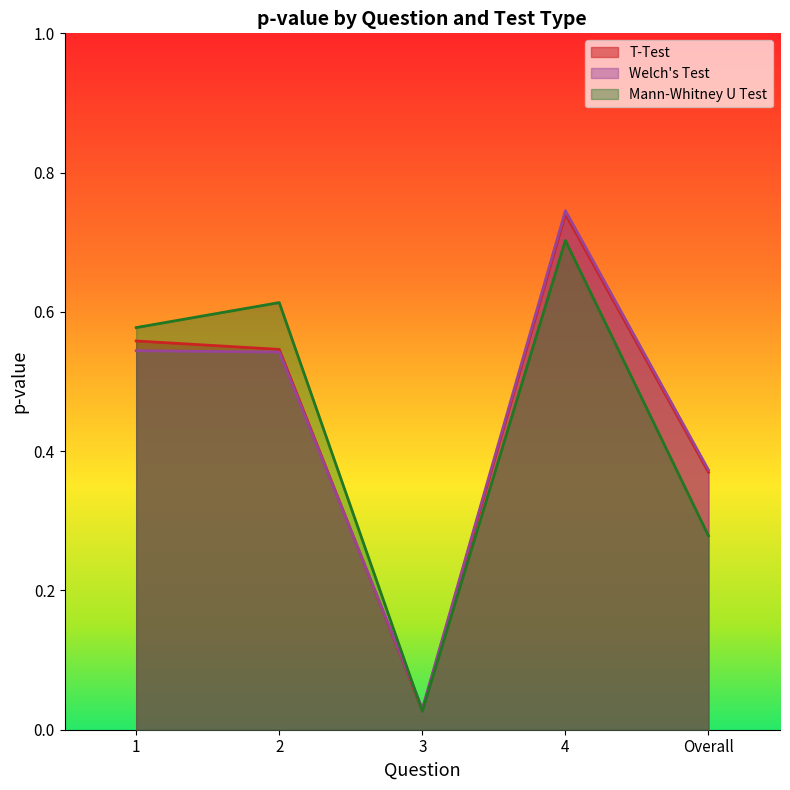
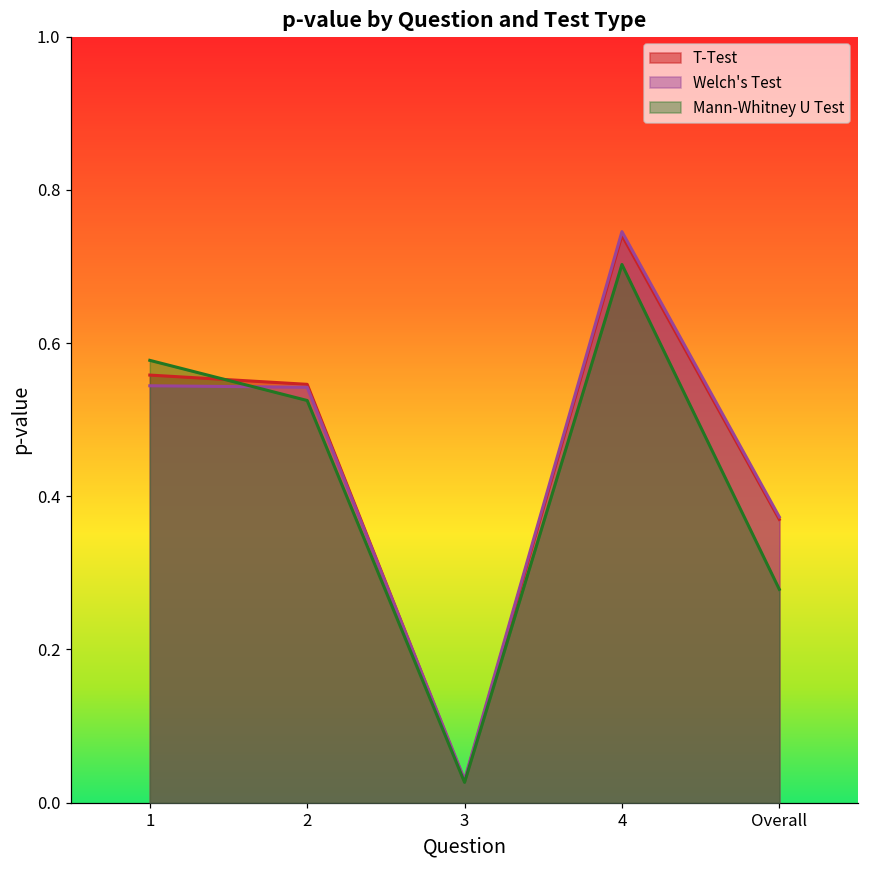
  {
    "T-Test": {
      "1": 0.56,
      "2": 0.55,
      "4": 0.74
    },
    "Welch's Test": {
      "1": 0.54,
      "2": 0.54,
      "4": 0.75
    },
    "Mann-Whitney U Test": {
      "1": 0.58,
-     "2": 0.61,
+     "2": 0.53,
      "4": 0.70,
      "Overall": 0.28
    }
  }
